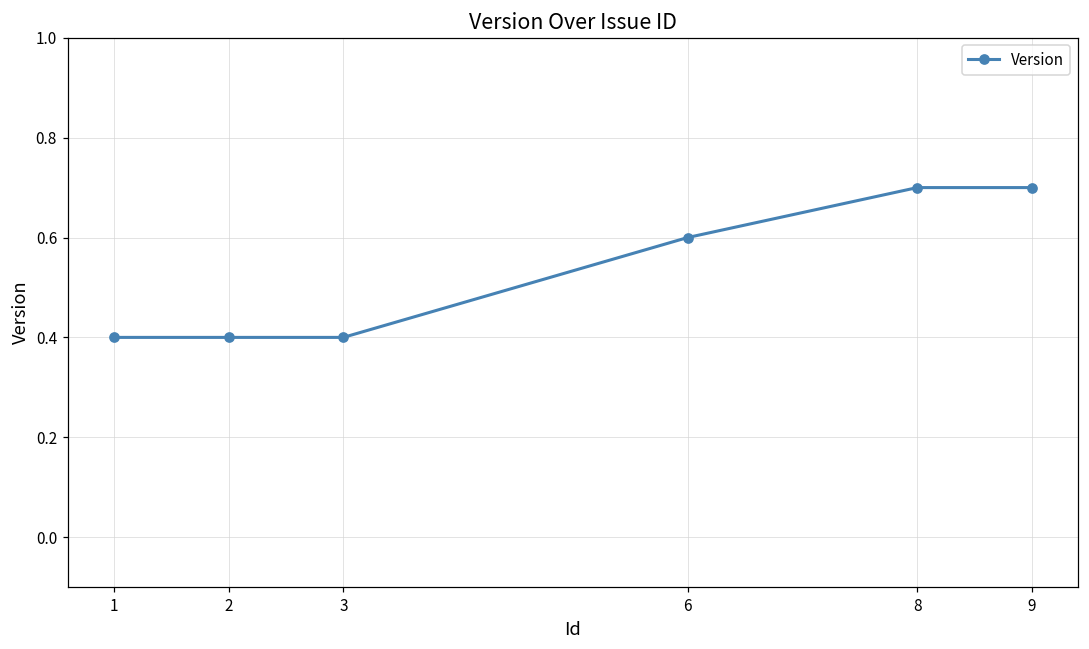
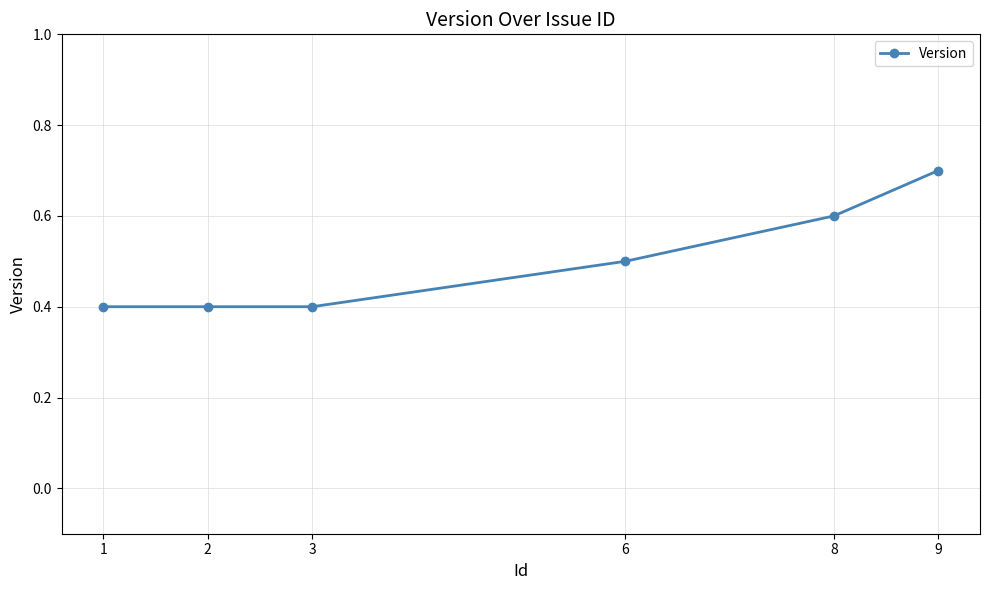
  {
    "1": 0.4,
    "2": 0.4,
    "3": 0.4,
-   "6": 0.6,
-   "8": 0.7,
+   "6": 0.5,
+   "8": 0.6,
    "9": 0.7
  }
